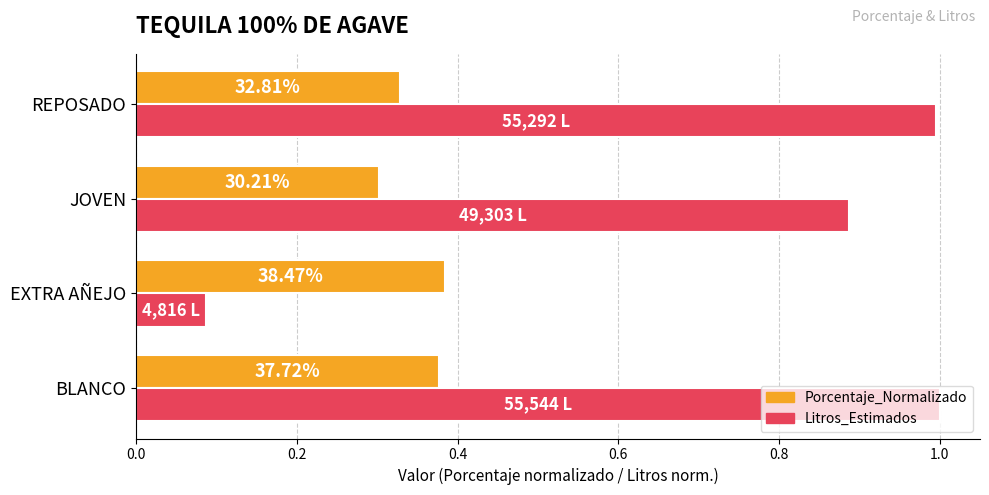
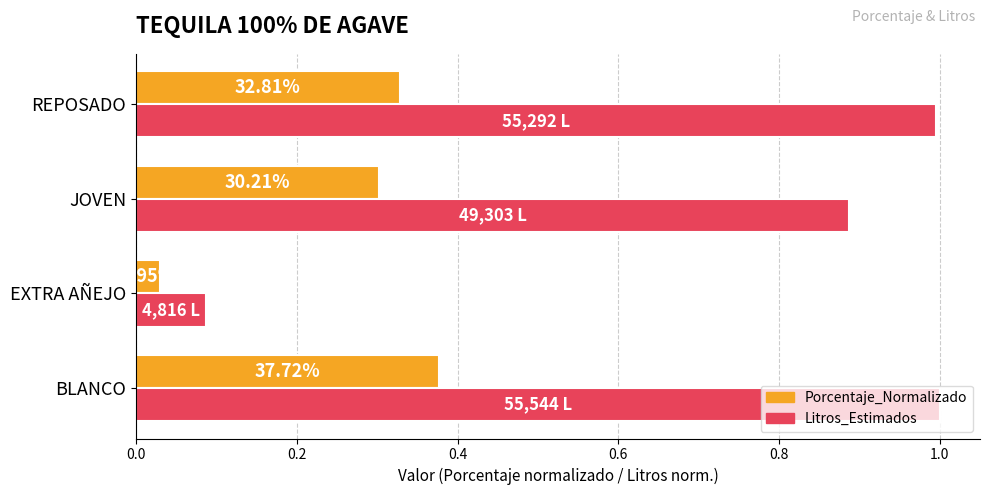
  {
    "Porcentaje_Normalizado": {
-     "EXTRA AÑEJO": 0.38
+     "EXTRA AÑEJO": 0.03
    }
  }
